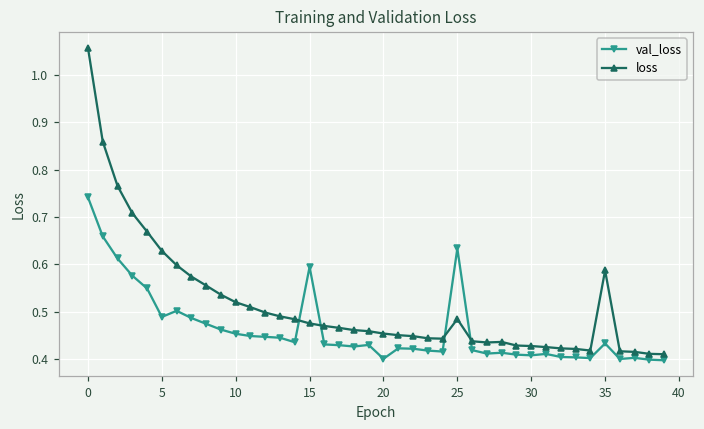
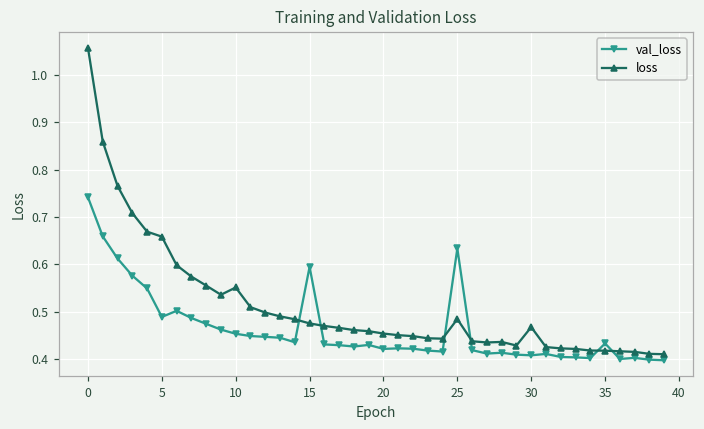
  {
    "val_loss": {
      "0": 0.74,
      "5": 0.49,
      "10": 0.45,
      "15": 0.59,
-     "20": 0.40,
+     "20": 0.42,
      "25": 0.63,
      "30": 0.41,
      "35": 0.43
    },
    "loss": {
      "0": 1.06,
-     "5": 0.63,
-     "10": 0.52,
+     "5": 0.66,
+     "10": 0.55,
      "15": 0.48,
      "20": 0.45,
      "25": 0.48,
-     "30": 0.43,
-     "35": 0.59
+     "30": 0.47,
+     "35": 0.42
    }
  }
